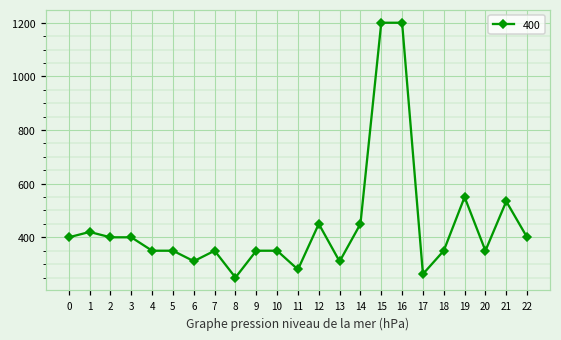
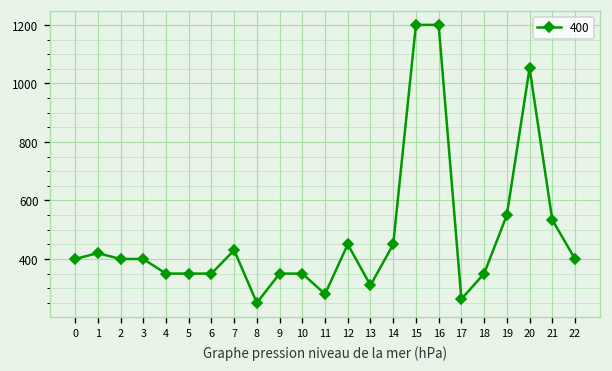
  {
    "0": 400,
    "1": 420,
    "2": 400,
    "3": 400,
    "4": 350,
    "5": 350,
-   "6": 310,
-   "7": 350,
+   "6": 350,
+   "7": 430,
    "8": 250,
    "9": 350,
    "10": 350,
    "11": 280,
    "12": 450,
    "13": 310,
    "14": 450,
    "15": 1200,
    "16": 1200,
    "17": 260,
    "18": 350,
    "19": 550,
-   "20": 350,
+   "20": 1050,
    "21": 530,
    "22": 400
  }
